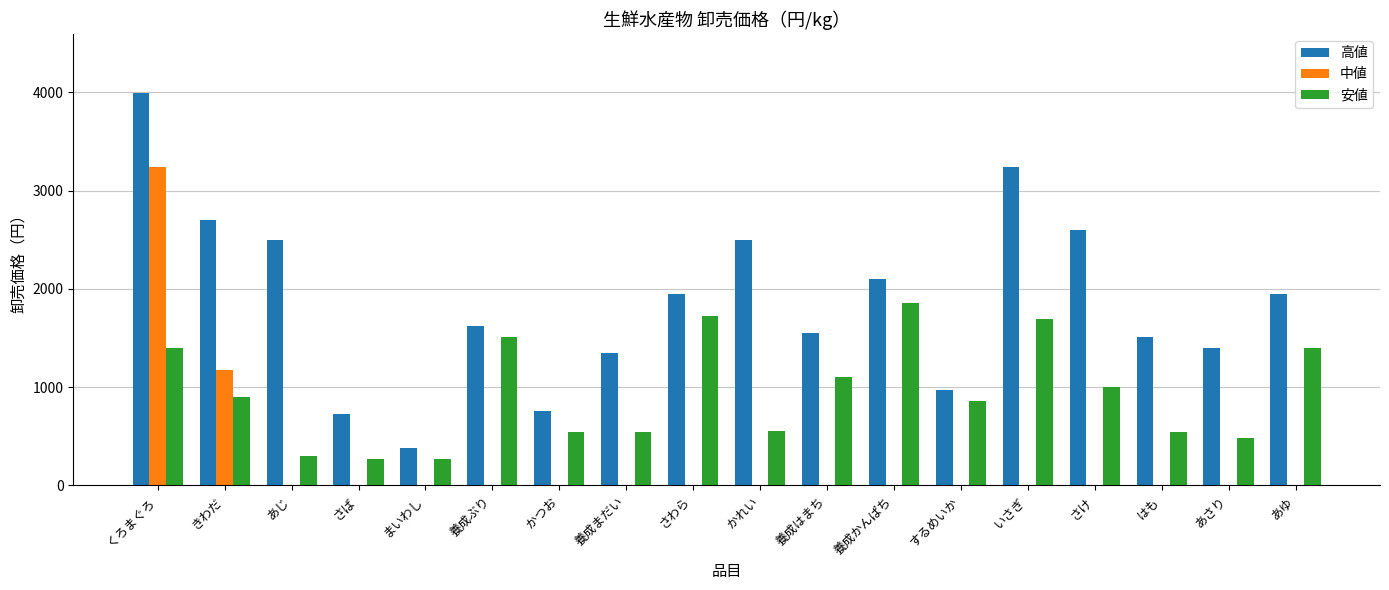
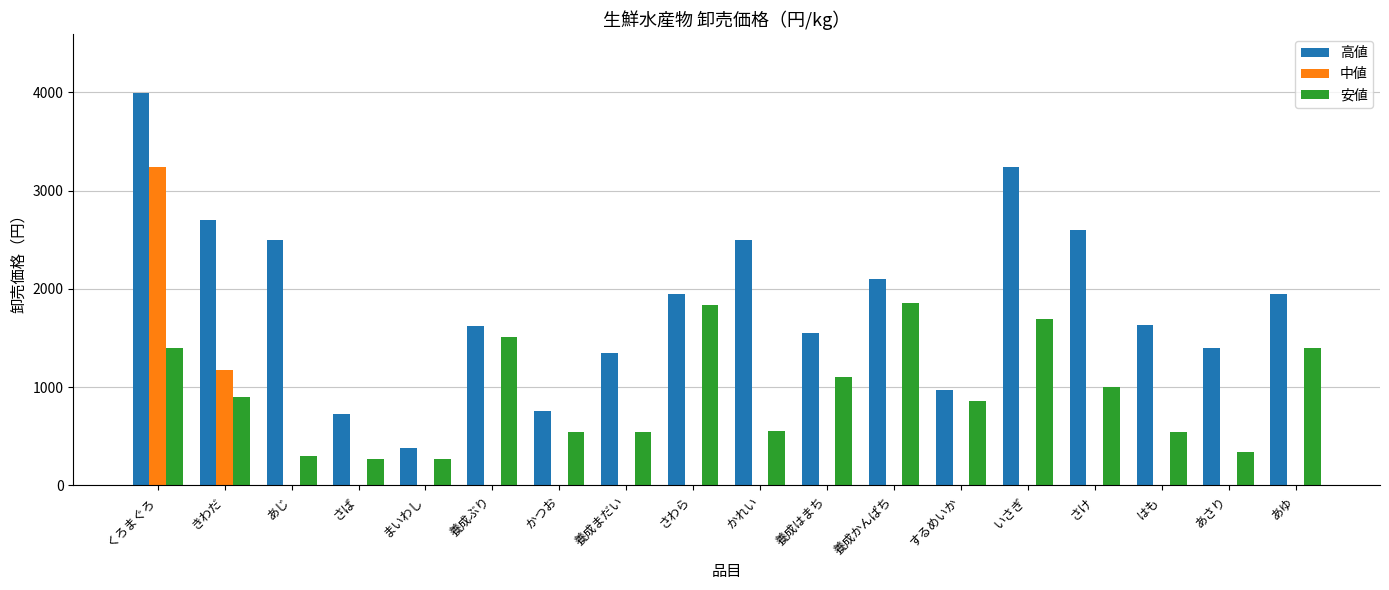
  {
    "高値": {
      "くろまぐろ": 4000,
      "きわだ": 2700,
      "あじ": 2500,
      "さば": 700,
      "まいわし": 400,
      "養成ぶり": 1600,
      "かつお": 800,
      "養成まだい": 1400,
      "さわら": 1900,
      "かれい": 2500,
      "養成はまち": 1600,
      "養成かんぱち": 2100,
      "するめいか": 1000,
      "いさぎ": 3200,
      "さけ": 2600,
-     "はも": 1500,
+     "はも": 1600,
      "あさり": 1400,
      "あゆ": 1900
    },
    "中値": {
      "くろまぐろ": 3200,
      "きわだ": 1200,
      "あじ": 0,
      "さば": 0,
      "まいわし": 0,
      "養成ぶり": 0,
      "かつお": 0,
      "養成まだい": 0,
      "さわら": 0,
      "かれい": 0,
      "養成はまち": 0,
      "養成かんぱち": 0,
      "するめいか": 0,
      "いさぎ": 0,
      "さけ": 0,
      "はも": 0,
      "あさり": 0,
      "あゆ": 0
    },
    "安値": {
      "くろまぐろ": 1400,
      "きわだ": 900,
      "あじ": 300,
      "さば": 300,
      "まいわし": 300,
      "養成ぶり": 1500,
      "かつお": 500,
      "養成まだい": 500,
-     "さわら": 1700,
+     "さわら": 1800,
      "かれい": 600,
      "養成はまち": 1100,
      "養成かんぱち": 1900,
      "するめいか": 900,
      "いさぎ": 1700,
      "さけ": 1000,
      "はも": 500,
-     "あさり": 500,
+     "あさり": 300,
      "あゆ": 1400
    }
  }
